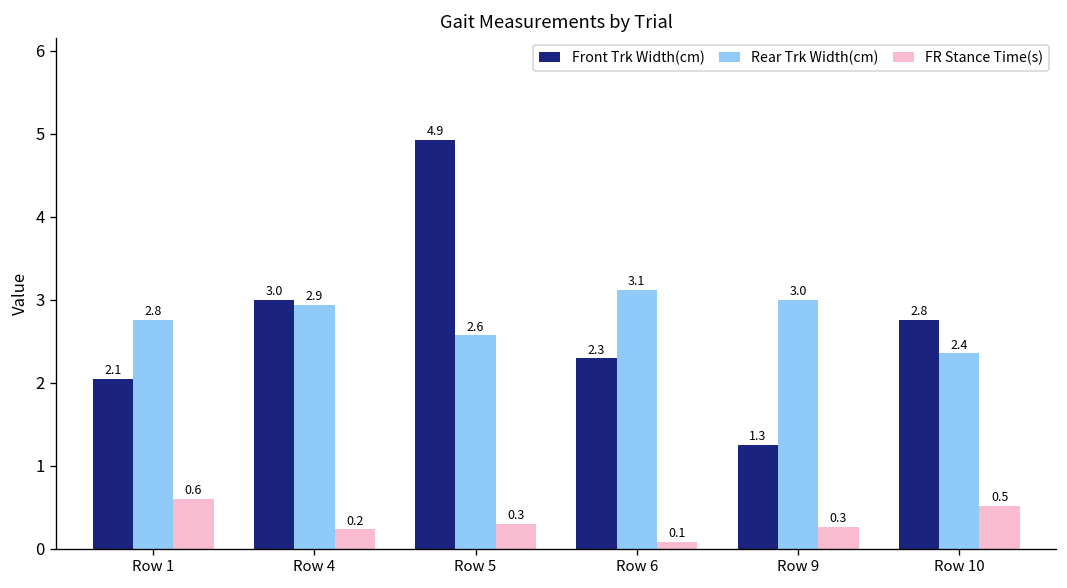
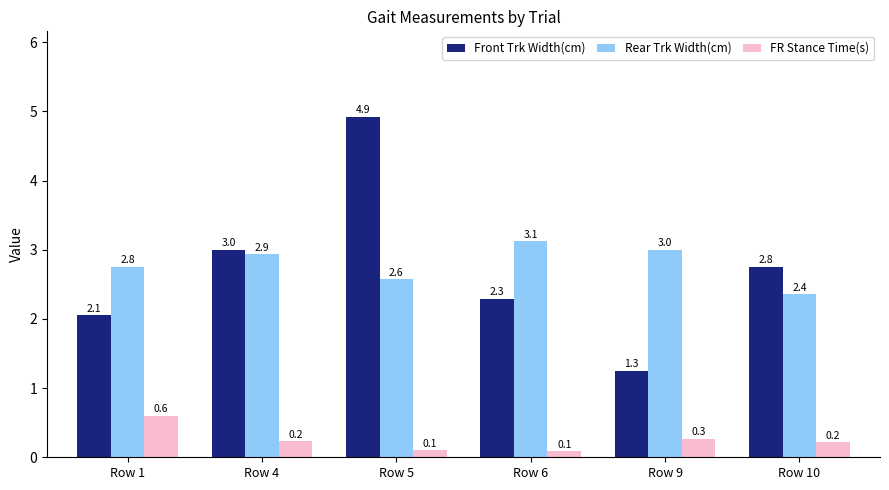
  {
    "Front Trk Width(cm)": {
      "Row 1": 2.1,
      "Row 4": 3.0,
      "Row 5": 4.9,
      "Row 6": 2.3,
      "Row 9": 1.3,
      "Row 10": 2.8
    },
    "Rear Trk Width(cm)": {
      "Row 1": 2.8,
      "Row 4": 2.9,
      "Row 5": 2.6,
      "Row 6": 3.1,
      "Row 9": 3.0,
      "Row 10": 2.4
    },
    "FR Stance Time(s)": {
      "Row 1": 0.6,
      "Row 4": 0.2,
-     "Row 5": 0.3,
+     "Row 5": 0.1,
      "Row 6": 0.1,
      "Row 9": 0.3,
-     "Row 10": 0.5
+     "Row 10": 0.2
    }
  }
